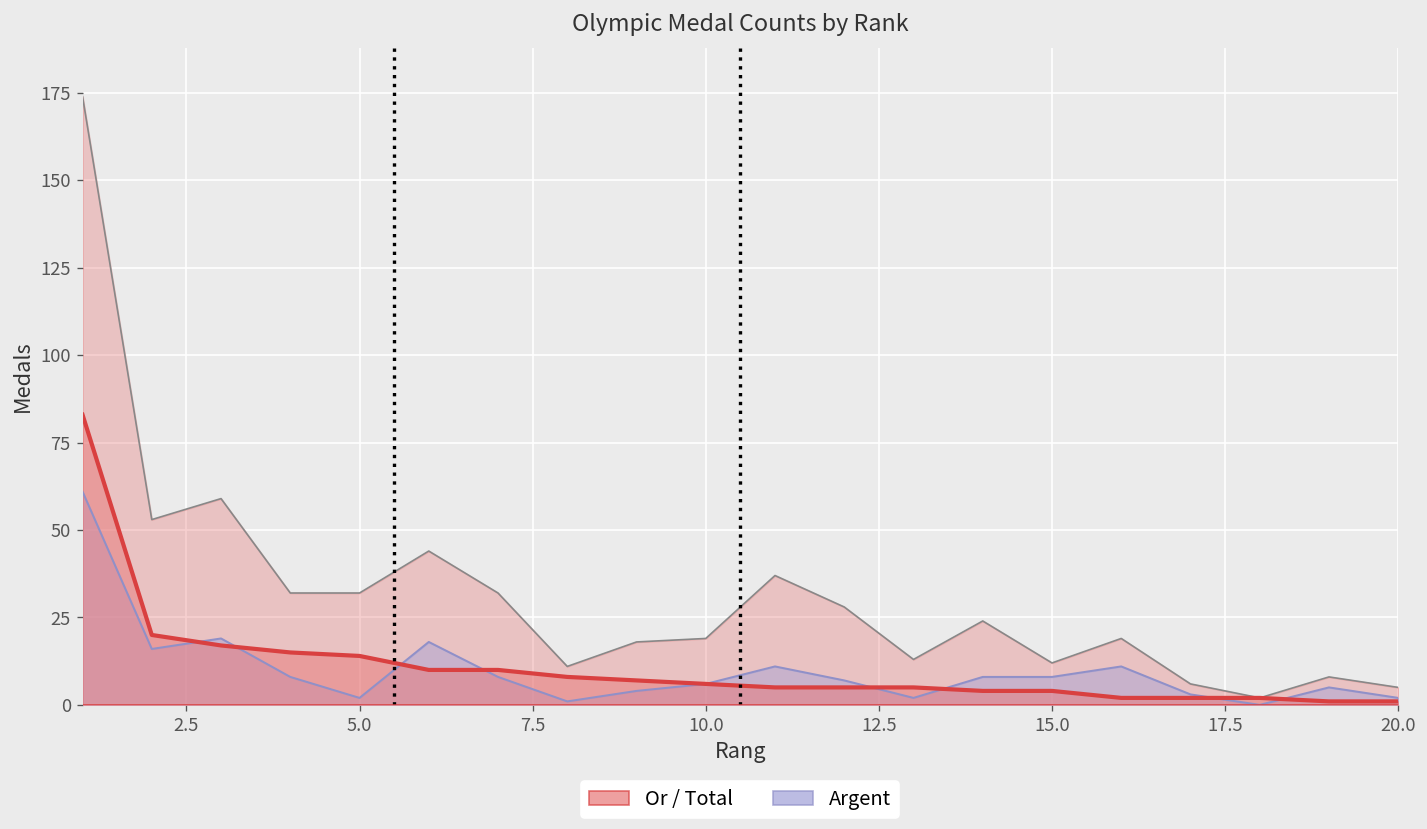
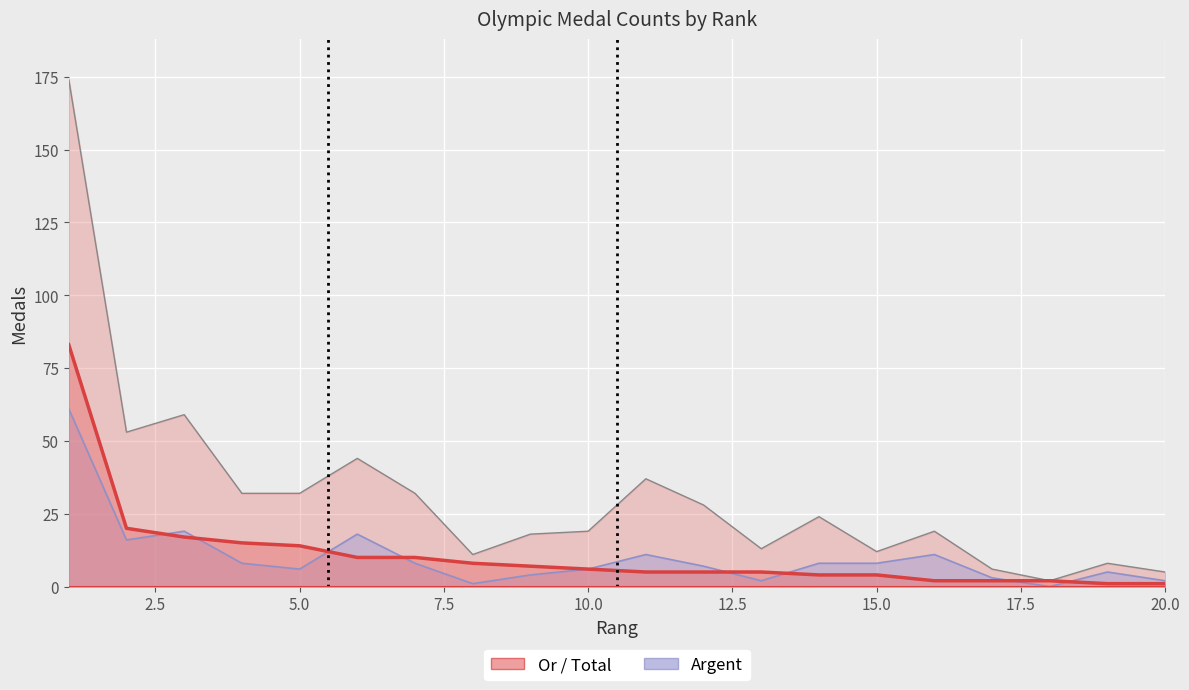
  {
    "Argent": {
-     "5.0": 2,
+     "5.0": 6,
      "15.0": 8,
      "20.0": 2
    }
  }
